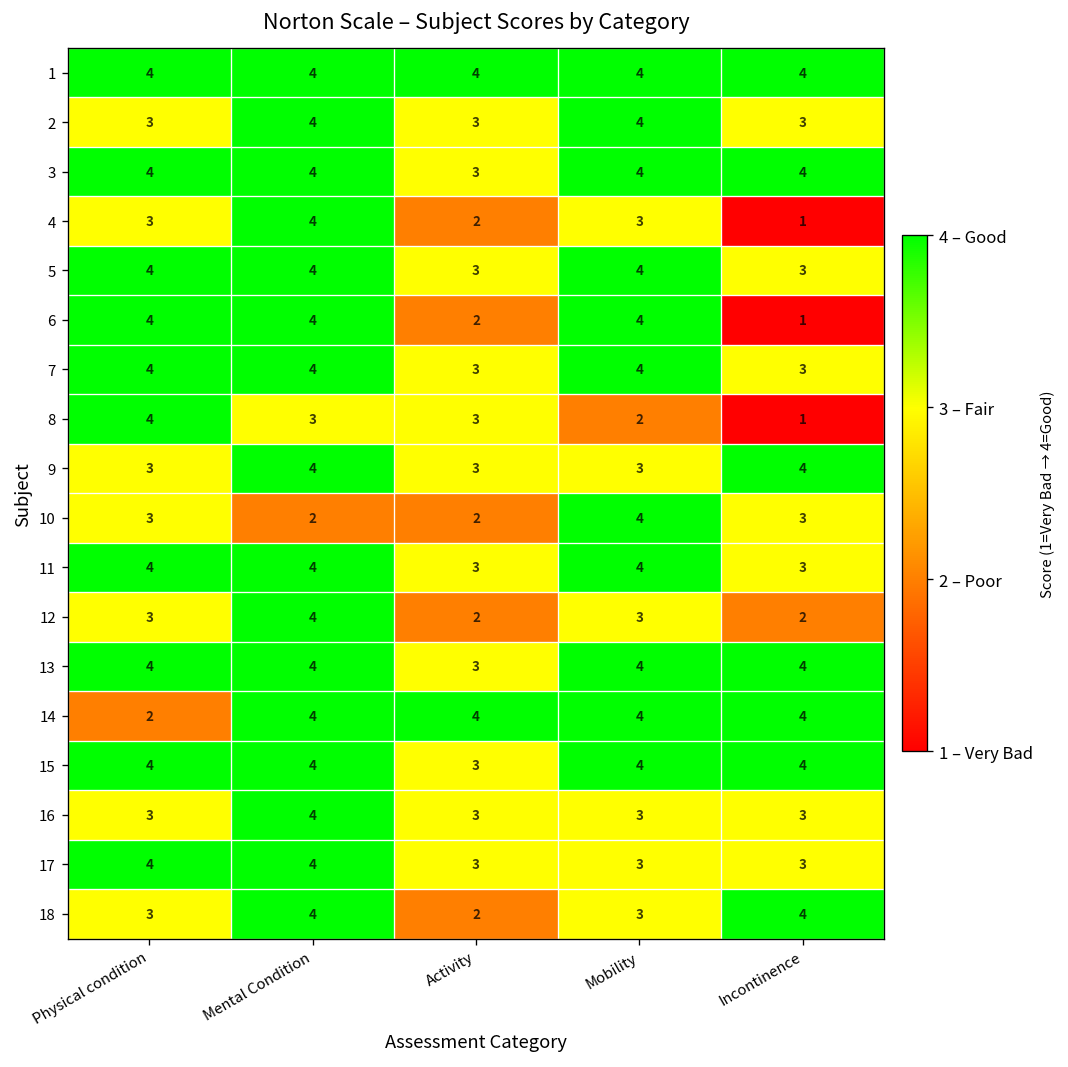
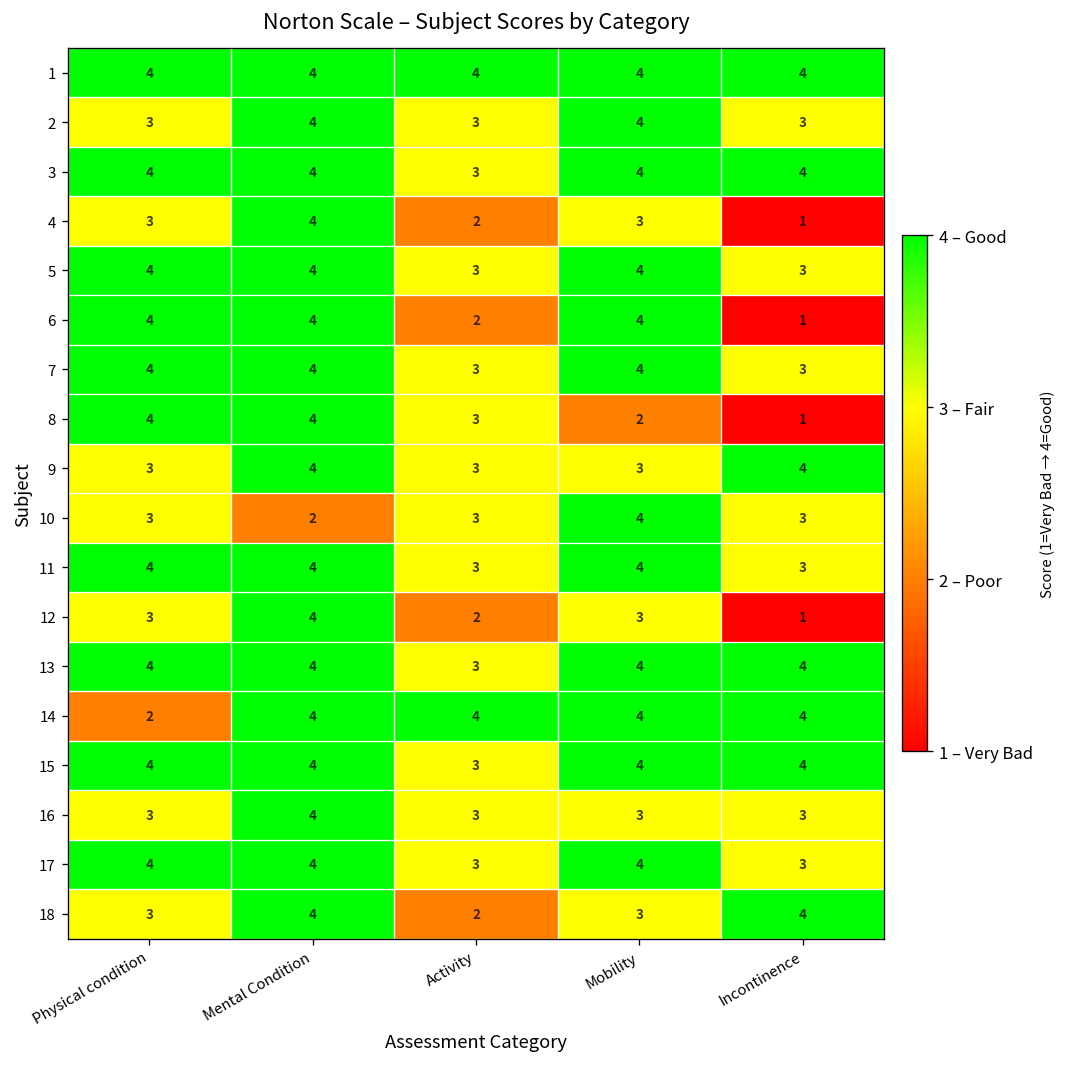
  {
    "1": {
      "Physical condition": 4,
      "Mental Condition": 4,
      "Activity": 4,
      "Mobility": 4,
      "Incontinence": 4
    },
    "2": {
      "Physical condition": 3,
      "Mental Condition": 4,
      "Activity": 3,
      "Mobility": 4,
      "Incontinence": 3
    },
    "3": {
      "Physical condition": 4,
      "Mental Condition": 4,
      "Activity": 3,
      "Mobility": 4,
      "Incontinence": 4
    },
    "4": {
      "Physical condition": 3,
      "Mental Condition": 4,
      "Activity": 2,
      "Mobility": 3,
      "Incontinence": 1
    },
    "5": {
      "Physical condition": 4,
      "Mental Condition": 4,
      "Activity": 3,
      "Mobility": 4,
      "Incontinence": 3
    },
    "6": {
      "Physical condition": 4,
      "Mental Condition": 4,
      "Activity": 2,
      "Mobility": 4,
      "Incontinence": 1
    },
    "7": {
      "Physical condition": 4,
      "Mental Condition": 4,
      "Activity": 3,
      "Mobility": 4,
      "Incontinence": 3
    },
    "8": {
      "Physical condition": 4,
-     "Mental Condition": 3,
+     "Mental Condition": 4,
      "Activity": 3,
      "Mobility": 2,
      "Incontinence": 1
    },
    "9": {
      "Physical condition": 3,
      "Mental Condition": 4,
      "Activity": 3,
      "Mobility": 3,
      "Incontinence": 4
    },
    "10": {
      "Physical condition": 3,
      "Mental Condition": 2,
-     "Activity": 2,
+     "Activity": 3,
      "Mobility": 4,
      "Incontinence": 3
    },
    "11": {
      "Physical condition": 4,
      "Mental Condition": 4,
      "Activity": 3,
      "Mobility": 4,
      "Incontinence": 3
    },
    "12": {
      "Physical condition": 3,
      "Mental Condition": 4,
      "Activity": 2,
      "Mobility": 3,
-     "Incontinence": 2
+     "Incontinence": 1
    },
    "13": {
      "Physical condition": 4,
      "Mental Condition": 4,
      "Activity": 3,
      "Mobility": 4,
      "Incontinence": 4
    },
    "14": {
      "Physical condition": 2,
      "Mental Condition": 4,
      "Activity": 4,
      "Mobility": 4,
      "Incontinence": 4
    },
    "15": {
      "Physical condition": 4,
      "Mental Condition": 4,
      "Activity": 3,
      "Mobility": 4,
      "Incontinence": 4
    },
    "16": {
      "Physical condition": 3,
      "Mental Condition": 4,
      "Activity": 3,
      "Mobility": 3,
      "Incontinence": 3
    },
    "17": {
      "Physical condition": 4,
      "Mental Condition": 4,
      "Activity": 3,
-     "Mobility": 3,
+     "Mobility": 4,
      "Incontinence": 3
    },
    "18": {
      "Physical condition": 3,
      "Mental Condition": 4,
      "Activity": 2,
      "Mobility": 3,
      "Incontinence": 4
    }
  }
